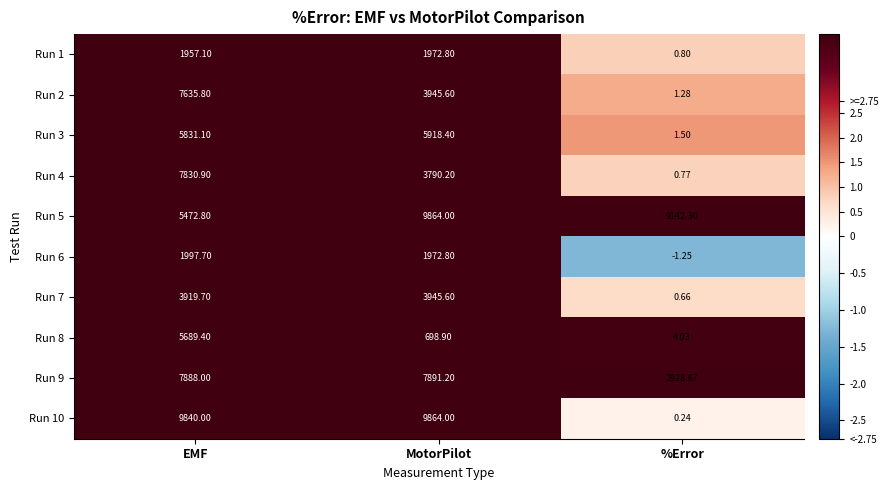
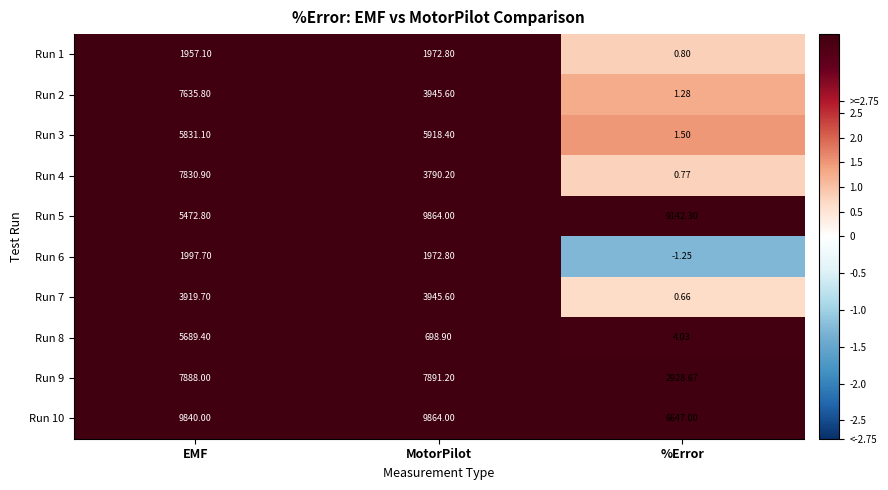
  {
    "Run 1": {
      "EMF": 1957.10,
      "MotorPilot": 1972.80,
      "%Error": 0.80
    },
    "Run 2": {
      "EMF": 7635.80,
      "MotorPilot": 3945.60,
      "%Error": 1.28
    },
    "Run 3": {
      "EMF": 5831.10,
      "MotorPilot": 5918.40,
      "%Error": 1.50
    },
    "Run 4": {
      "EMF": 7830.90,
      "MotorPilot": 3790.20,
      "%Error": 0.77
    },
    "Run 5": {
      "EMF": 5472.80,
      "MotorPilot": 9864.00,
      "%Error": 9142.30
    },
    "Run 6": {
      "EMF": 1997.70,
      "MotorPilot": 1972.80,
      "%Error": -1.25
    },
    "Run 7": {
      "EMF": 3919.70,
      "MotorPilot": 3945.60,
      "%Error": 0.66
    },
    "Run 8": {
      "EMF": 5689.40,
      "MotorPilot": 698.90,
      "%Error": 4.03
    },
    "Run 9": {
      "EMF": 7888.00,
      "MotorPilot": 7891.20,
      "%Error": 2928.67
    },
    "Run 10": {
      "EMF": 9840.00,
      "MotorPilot": 9864.00,
-     "%Error": 0.24
+     "%Error": 6647.00
    }
  }
